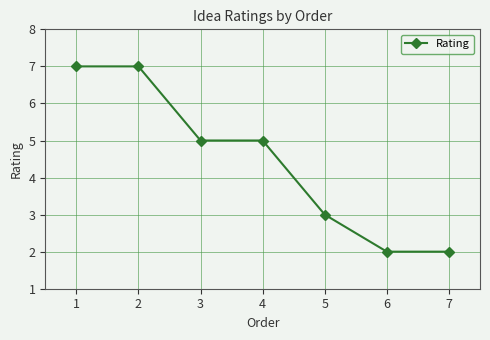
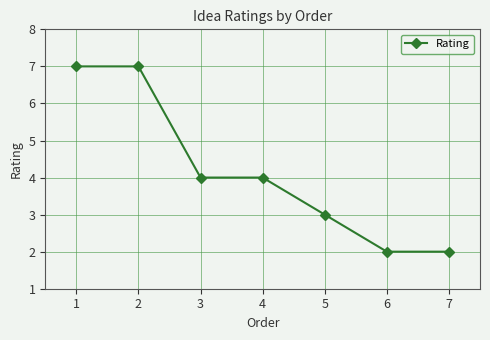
  {
    "1": 7,
    "2": 7,
-   "3": 5,
-   "4": 5,
+   "3": 4,
+   "4": 4,
    "5": 3,
    "6": 2,
    "7": 2
  }
